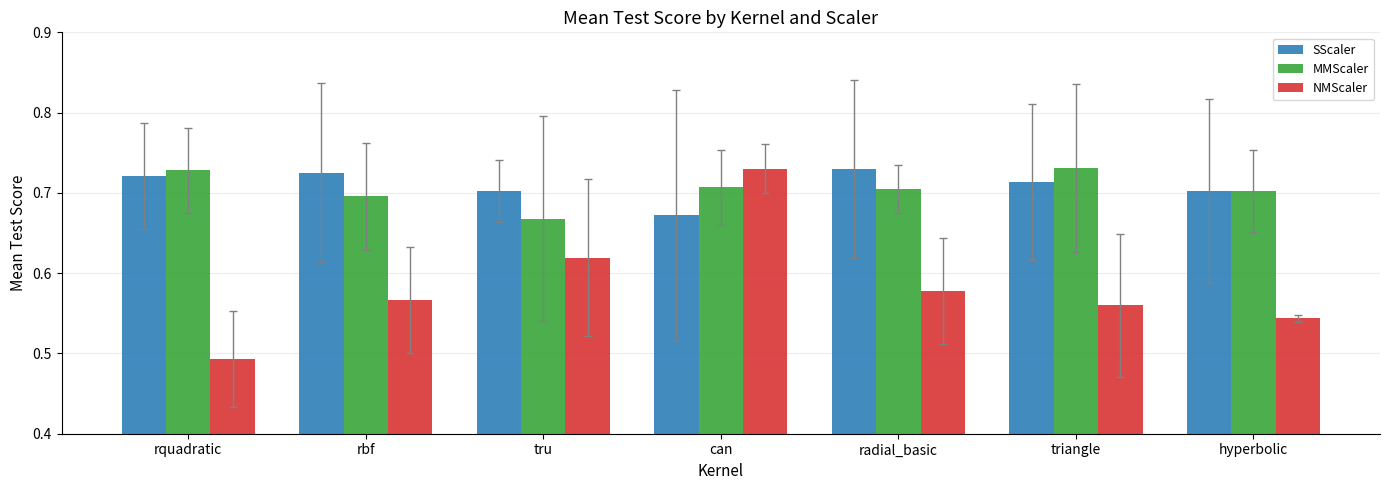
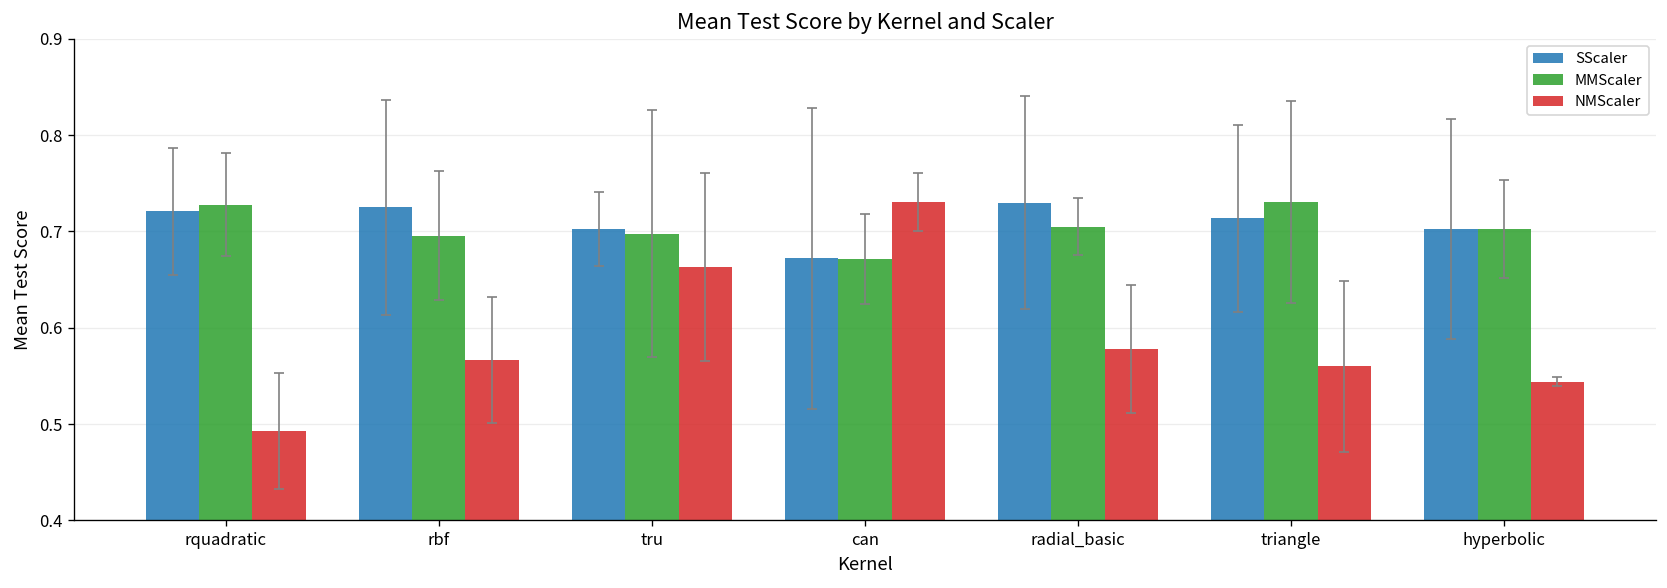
  {
    "MMScaler": {
      "rquadratic": 0.73,
      "rbf": 0.70,
-     "tru": 0.67,
-     "can": 0.71,
+     "tru": 0.70,
+     "can": 0.67,
      "radial_basic": 0.71,
      "triangle": 0.73,
      "hyperbolic": 0.70
    },
    "NMScaler": {
      "rquadratic": 0.49,
      "rbf": 0.57,
-     "tru": 0.62,
+     "tru": 0.66,
      "can": 0.73,
      "radial_basic": 0.58,
      "triangle": 0.56,
      "hyperbolic": 0.54
    }
  }
